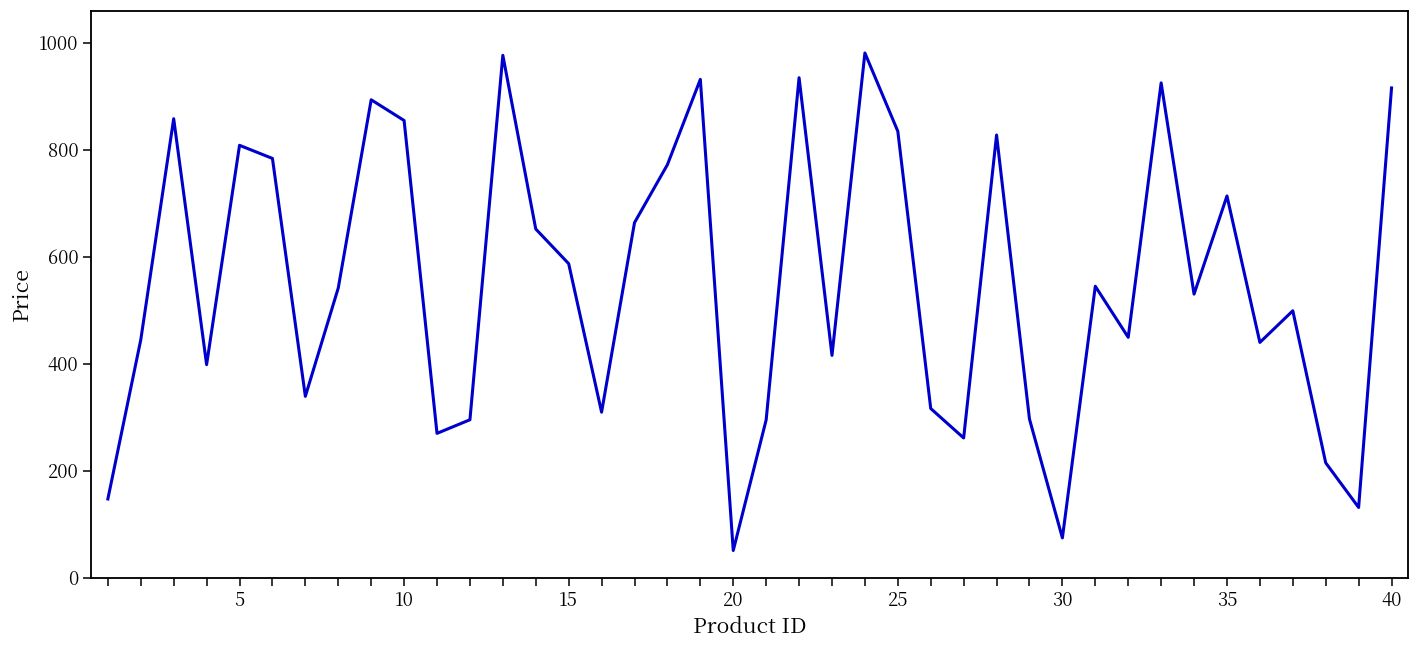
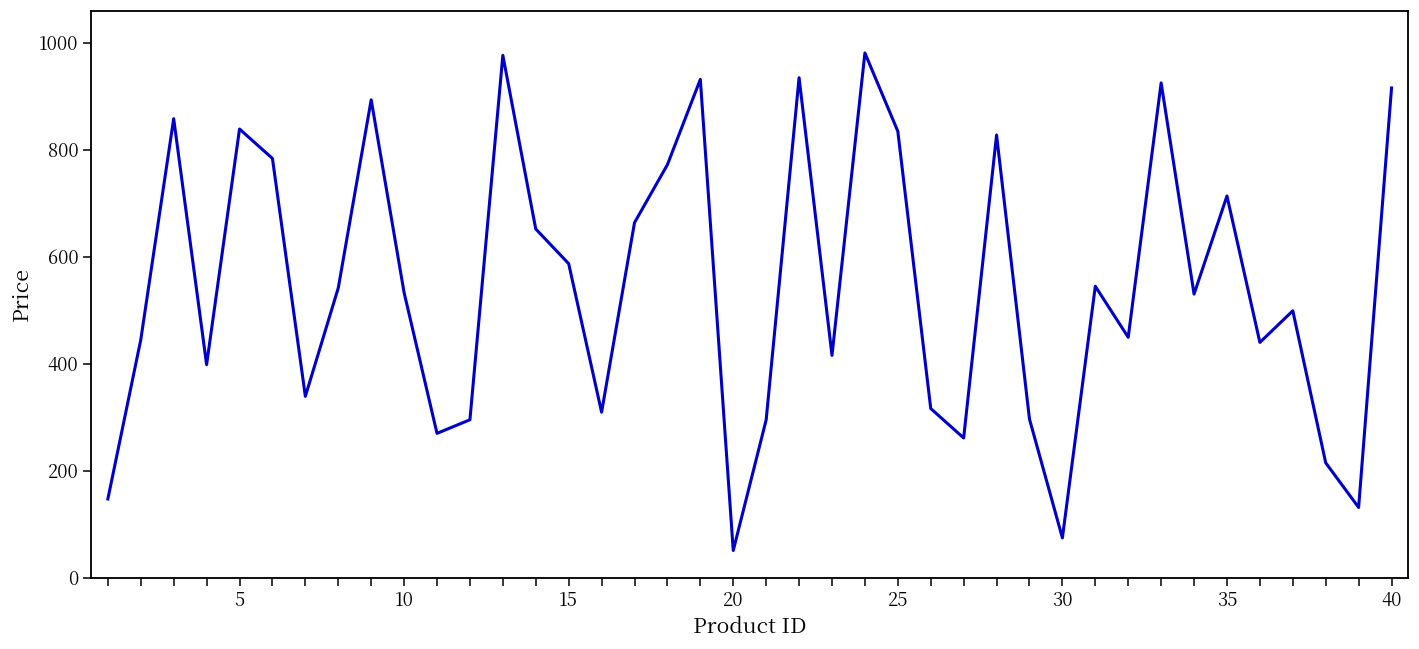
  {
-   "5": 810,
-   "10": 850,
+   "5": 840,
+   "10": 530,
    "15": 590,
    "20": 50,
    "25": 830,
    "30": 70,
    "35": 710,
    "40": 920
  }
